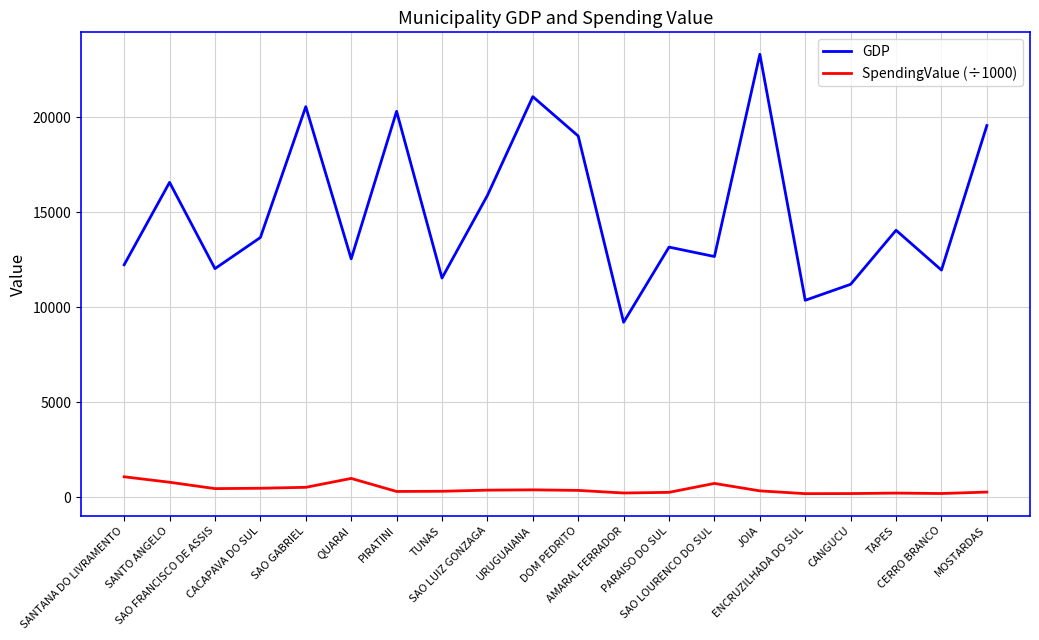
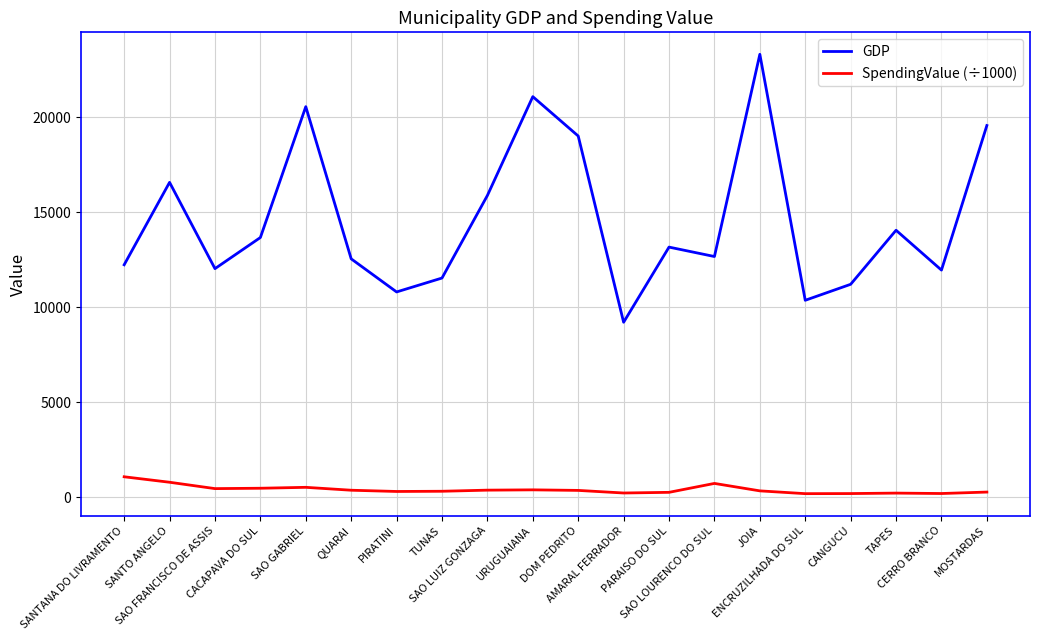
  {
    "GDP": {
      "SANTANA DO LIVRAMENTO": 12200,
      "SANTO ANGELO": 16600,
      "SAO FRANCISCO DE ASSIS": 12000,
      "CACAPAVA DO SUL": 13700,
      "SAO GABRIEL": 20600,
      "QUARAI": 12600,
-     "PIRATINI": 20300,
+     "PIRATINI": 10800,
      "TUNAS": 11500,
      "SAO LUIZ GONZAGA": 15900,
      "URUGUAIANA": 21100,
      "DOM PEDRITO": 19000,
      "AMARAL FERRADOR": 9200,
      "PARAISO DO SUL": 13200,
      "SAO LOURENCO DO SUL": 12700,
      "JOIA": 23300,
      "ENCRUZILHADA DO SUL": 10400,
      "CANGUCU": 11200,
      "TAPES": 14100,
      "CERRO BRANCO": 12000,
      "MOSTARDAS": 19600
    },
    "SpendingValue (÷1000)": {
      "SANTANA DO LIVRAMENTO": 1100,
      "SANTO ANGELO": 800,
      "SAO FRANCISCO DE ASSIS": 500,
      "CACAPAVA DO SUL": 500,
      "SAO GABRIEL": 500,
-     "QUARAI": 1000,
+     "QUARAI": 400,
      "PIRATINI": 300,
      "TUNAS": 300,
      "SAO LUIZ GONZAGA": 400,
      "URUGUAIANA": 400,
      "DOM PEDRITO": 400,
      "AMARAL FERRADOR": 200,
      "PARAISO DO SUL": 300,
      "SAO LOURENCO DO SUL": 700,
      "JOIA": 300,
      "ENCRUZILHADA DO SUL": 200,
      "CANGUCU": 200,
      "TAPES": 200,
      "CERRO BRANCO": 200,
      "MOSTARDAS": 300
    }
  }
